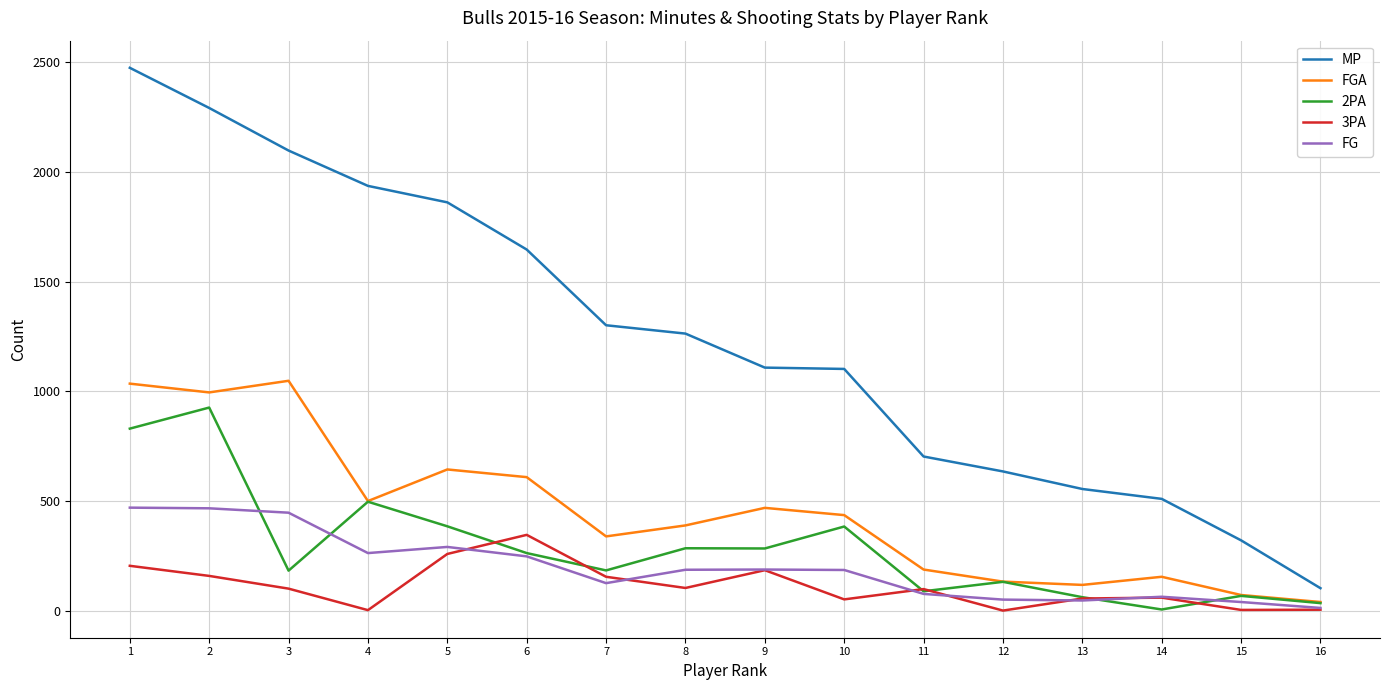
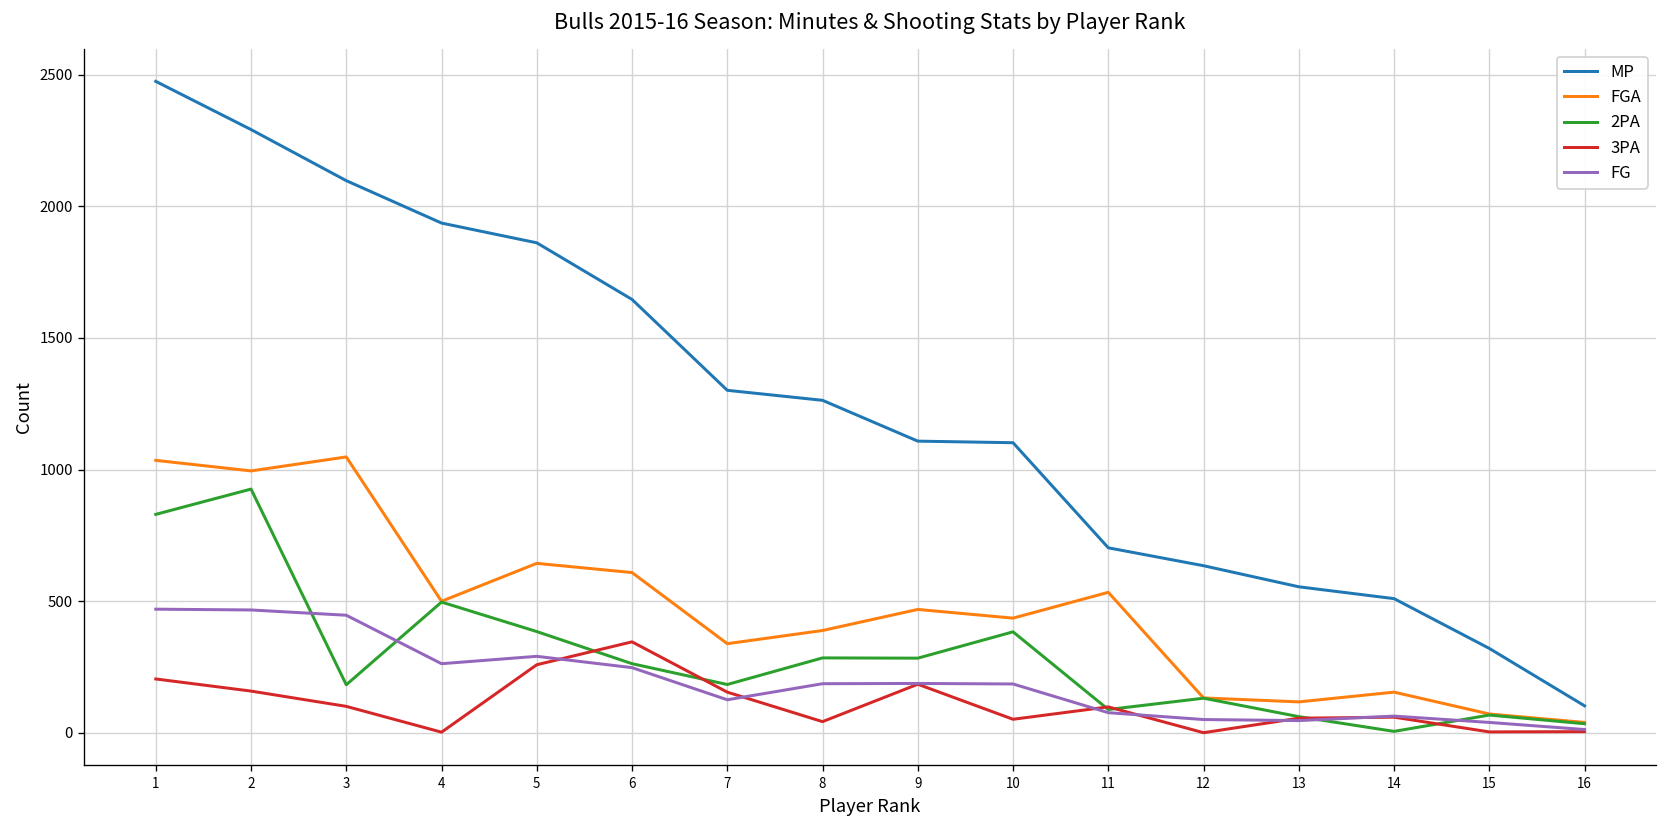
  {
    "MP": {
      "1": 2470,
      "2": 2290,
      "3": 2100,
      "4": 1940,
      "5": 1860,
      "6": 1650,
      "7": 1300,
      "8": 1260,
      "9": 1110,
      "10": 1100,
      "11": 700,
      "12": 640,
      "13": 560,
      "14": 510,
      "15": 320,
      "16": 100
    },
    "FGA": {
      "1": 1040,
      "2": 1000,
      "3": 1050,
      "5": 640,
      "6": 610,
      "7": 340,
      "8": 390,
      "9": 470,
      "10": 440,
-     "11": 190,
+     "11": 530,
      "13": 120,
      "14": 160
    },
    "2PA": {
      "1": 830,
      "2": 930,
      "3": 180,
      "5": 390,
      "6": 260,
      "7": 180,
      "8": 290,
      "9": 280,
      "10": 380,
      "14": 10
    },
    "3PA": {
      "1": 210,
      "2": 160,
      "3": 100,
      "4": 0,
      "5": 260,
      "6": 350,
      "7": 160,
-     "8": 100,
+     "8": 40,
      "10": 50,
      "12": 0,
      "15": 0
    },
    "FG": {
      "1": 470,
      "2": 470,
      "3": 450,
      "4": 260,
      "5": 290,
      "6": 250,
      "7": 130,
      "8": 190,
      "10": 190,
      "11": 80,
      "12": 50,
      "15": 40
    }
  }
